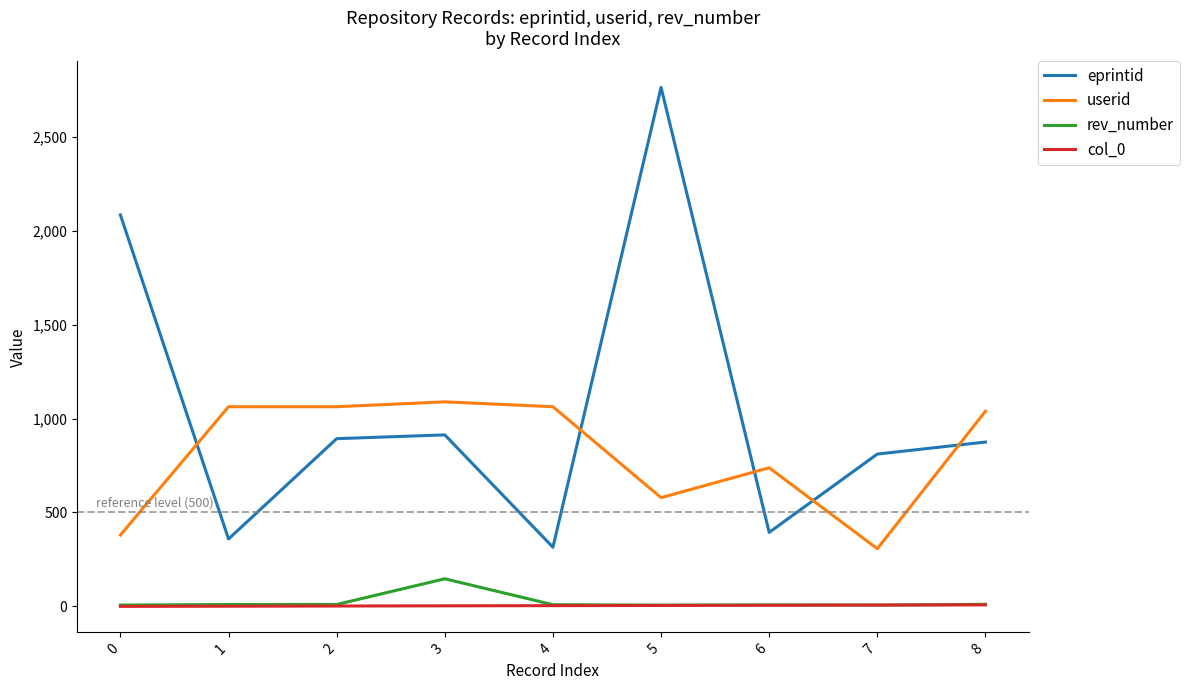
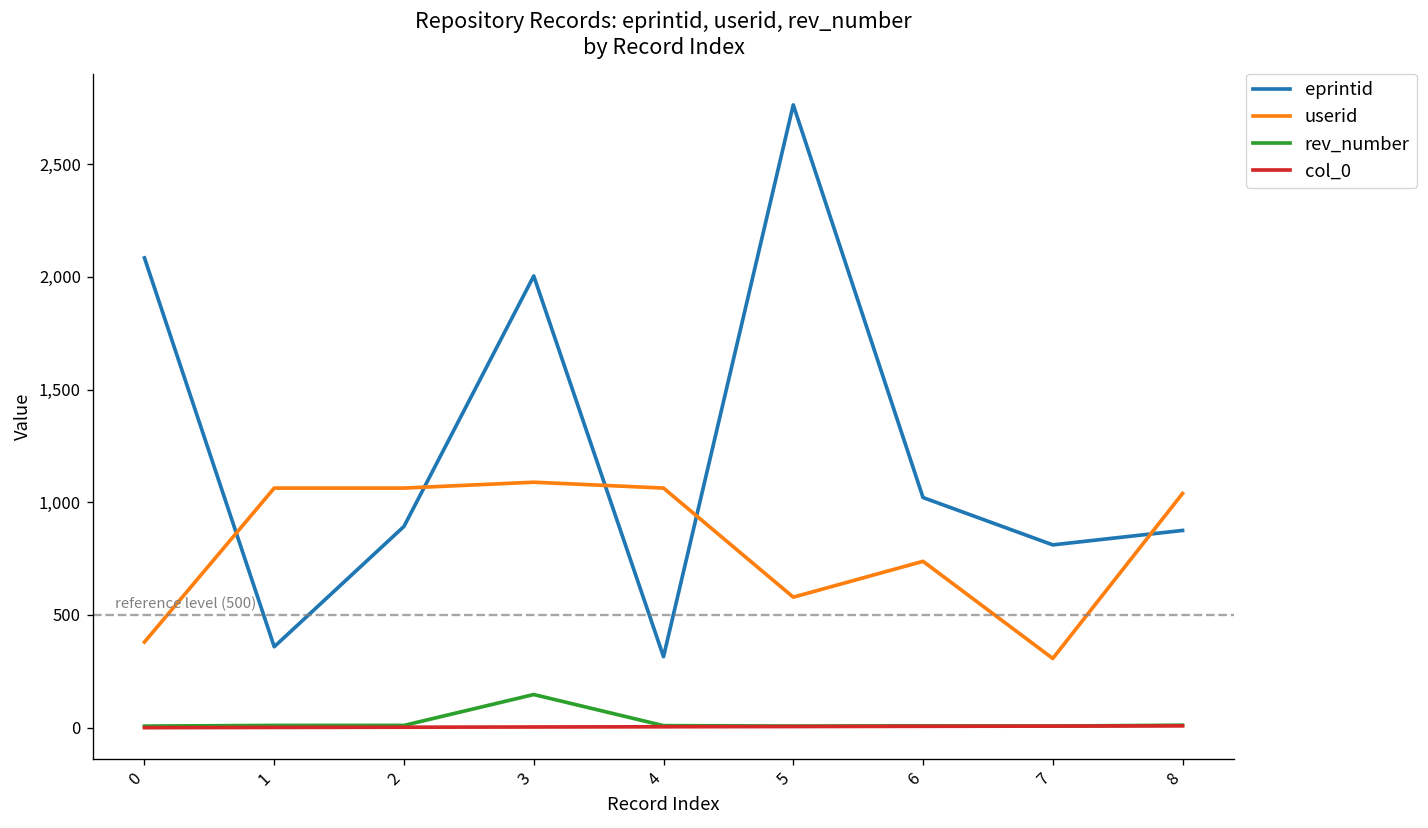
  {
    "eprintid": {
      "0": "2,080",
      "1": "360",
      "2": "890",
-     "3": "910",
+     "3": "2,000",
      "4": "320",
      "5": "2,760",
-     "6": "390",
+     "6": "1,020",
      "7": "810",
      "8": "880"
    },
    "userid": {
      "0": "380",
      "1": "1,060",
      "2": "1,060",
      "3": "1,090",
      "4": "1,060",
      "5": "580",
      "6": "740",
      "7": "310",
      "8": "1,040"
    },
    "rev_number": {
      "3": "150"
    },
    "col_0": {
      "3": "0"
    }
  }
